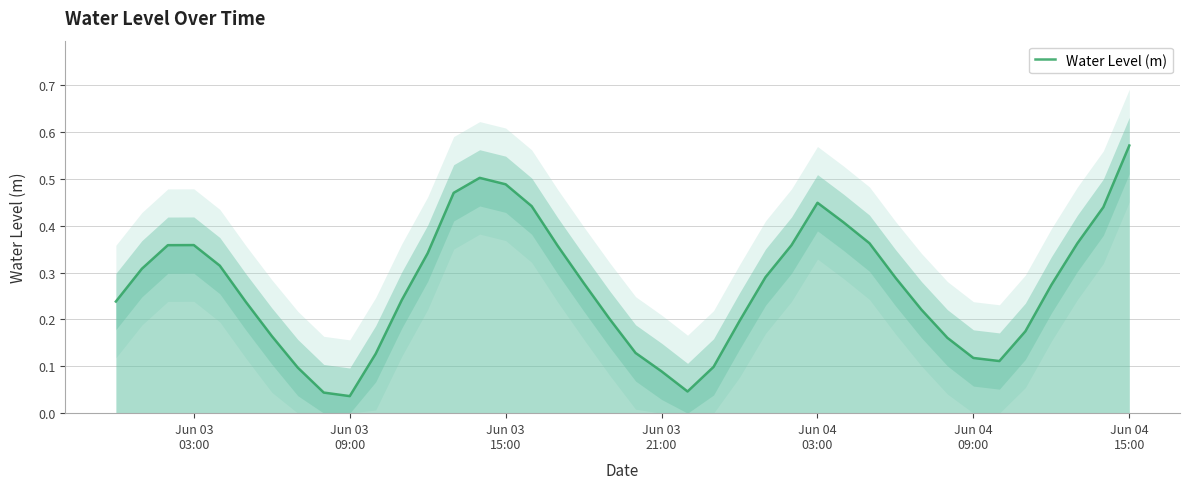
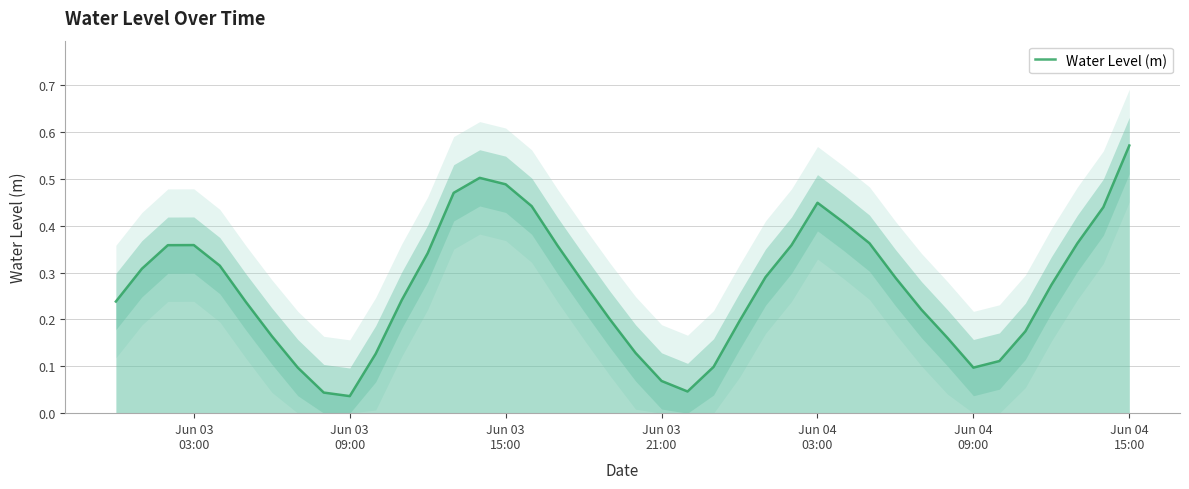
  {
    "Water Level (m)": {
      "Jun 03 03:00": 0.36,
      "Jun 03 09:00": 0.04,
      "Jun 03 15:00": 0.49,
-     "Jun 03 21:00": 0.09,
+     "Jun 03 21:00": 0.07,
      "Jun 04 03:00": 0.45,
-     "Jun 04 09:00": 0.12,
+     "Jun 04 09:00": 0.10,
      "Jun 04 15:00": 0.57
    }
  }
